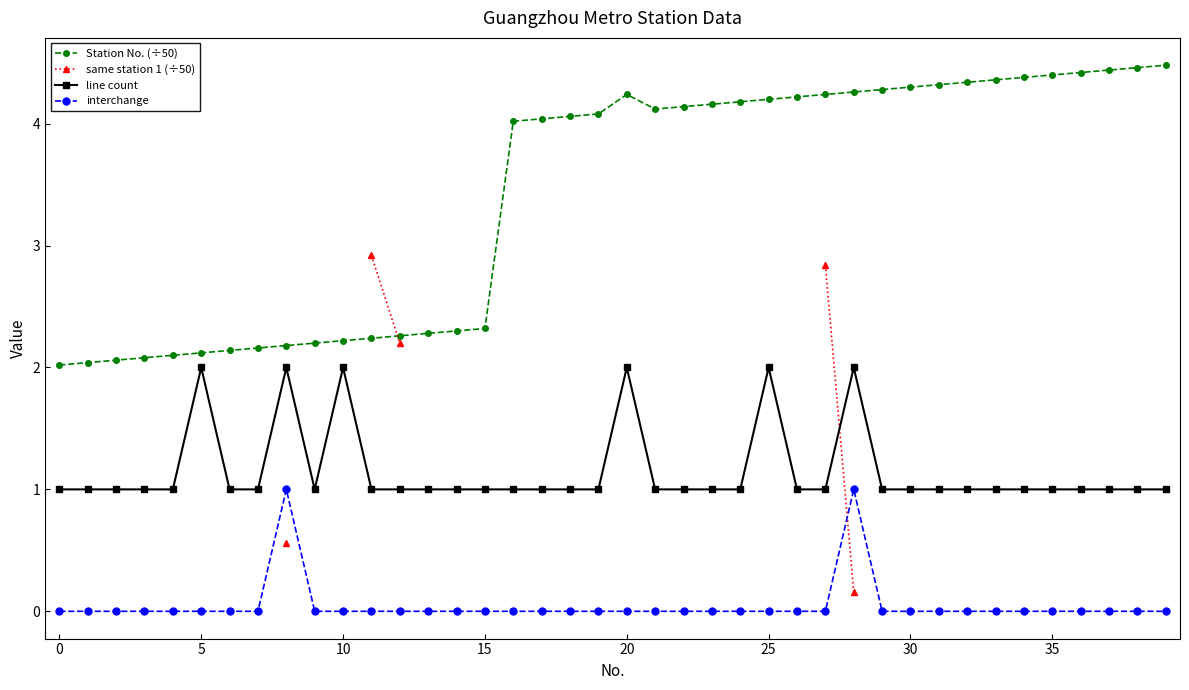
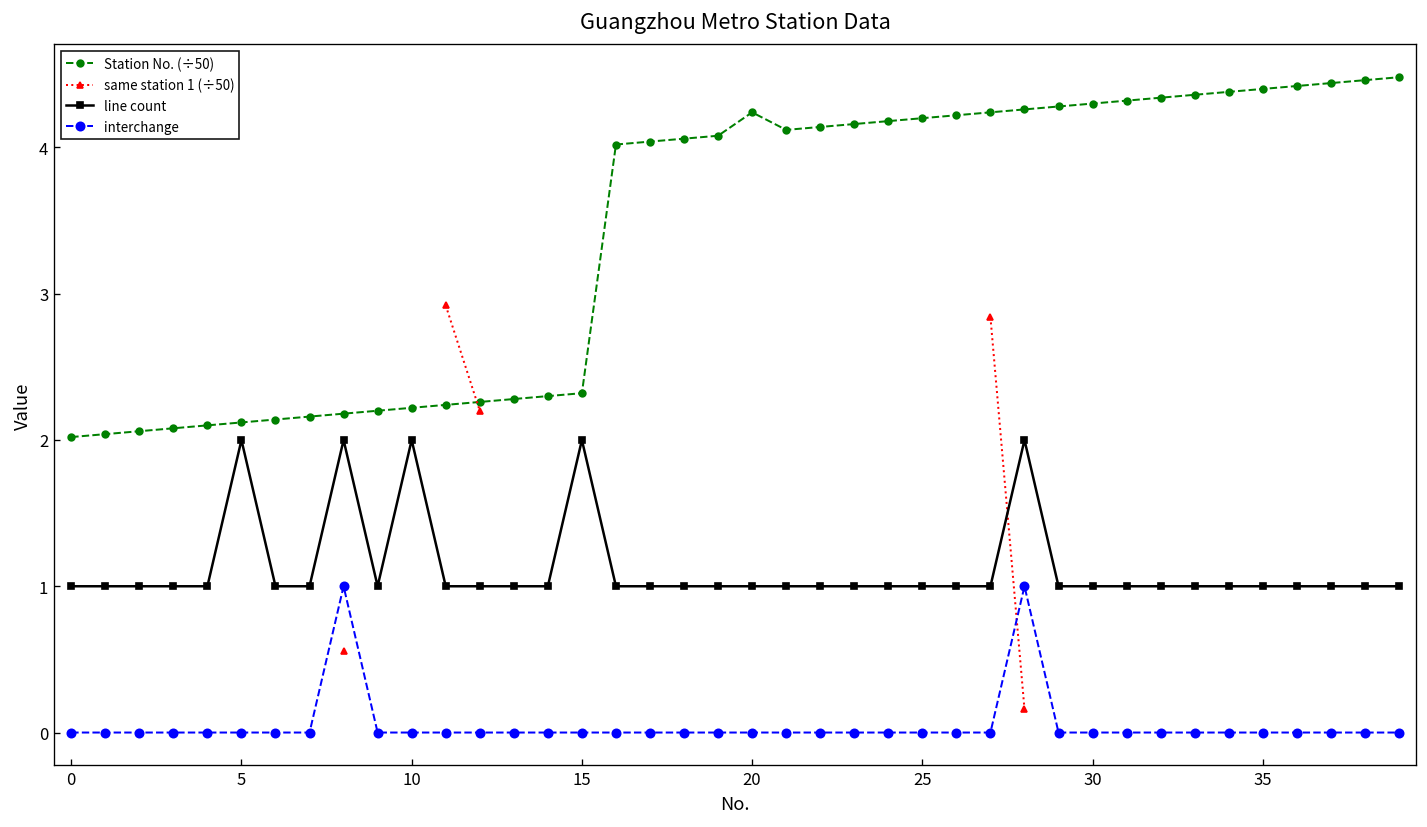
  {
    "Station No. (÷50)": {
      "0": 2,
      "5": 2.12,
      "10": 2.22,
      "15": 2.32,
      "20": 4.24,
      "25": 4.20,
      "30": 4.30,
      "35": 4.40
    },
    "line count": {
      "0": 1,
      "5": 2,
      "10": 2,
-     "15": 1,
-     "20": 2,
-     "25": 2,
+     "15": 2,
+     "20": 1,
+     "25": 1,
      "30": 1,
      "35": 1
    },
    "interchange": {
      "0": 0,
      "5": 0,
      "10": 0,
      "15": 0,
      "20": 0,
      "25": 0,
      "30": 0,
      "35": 0
    }
  }
